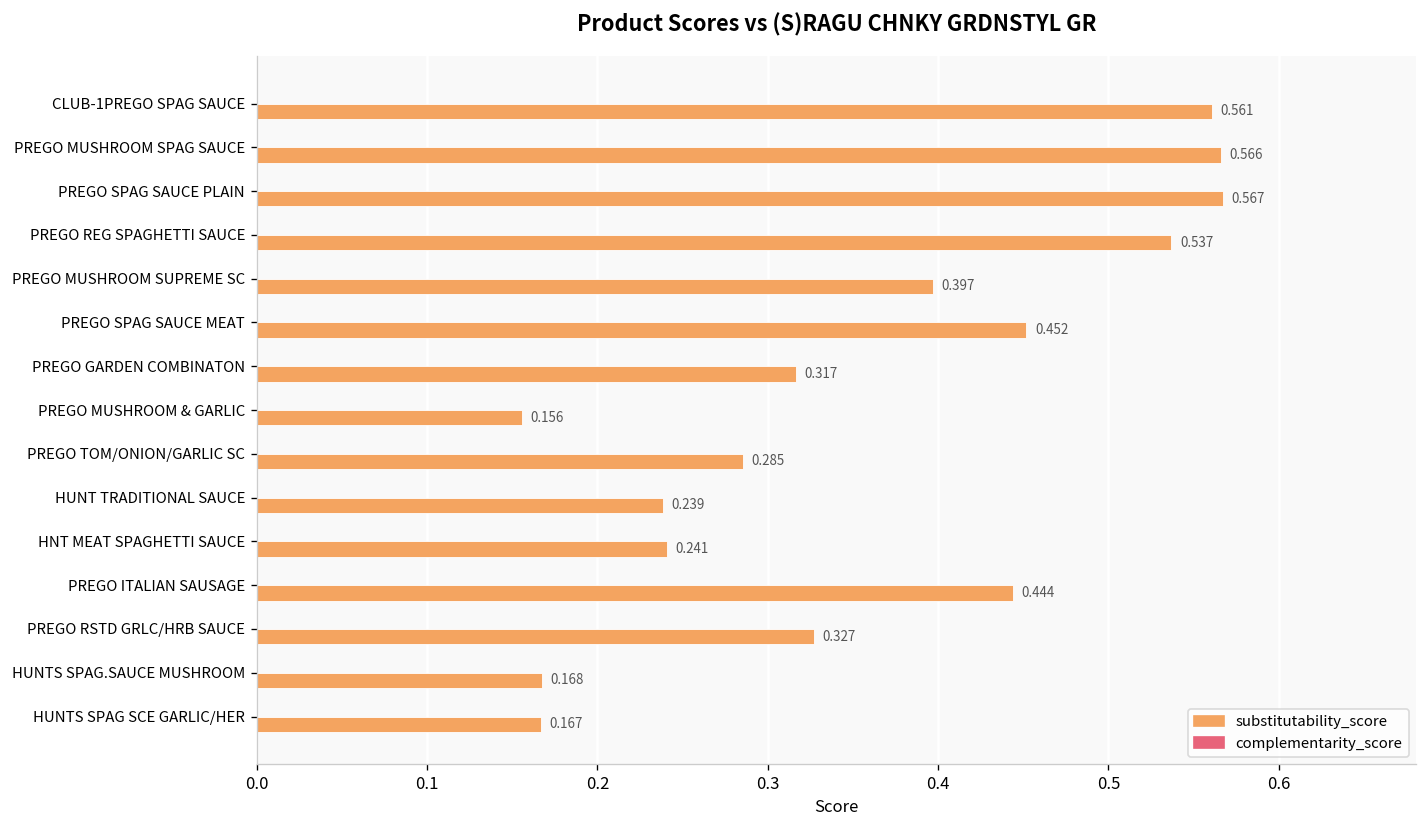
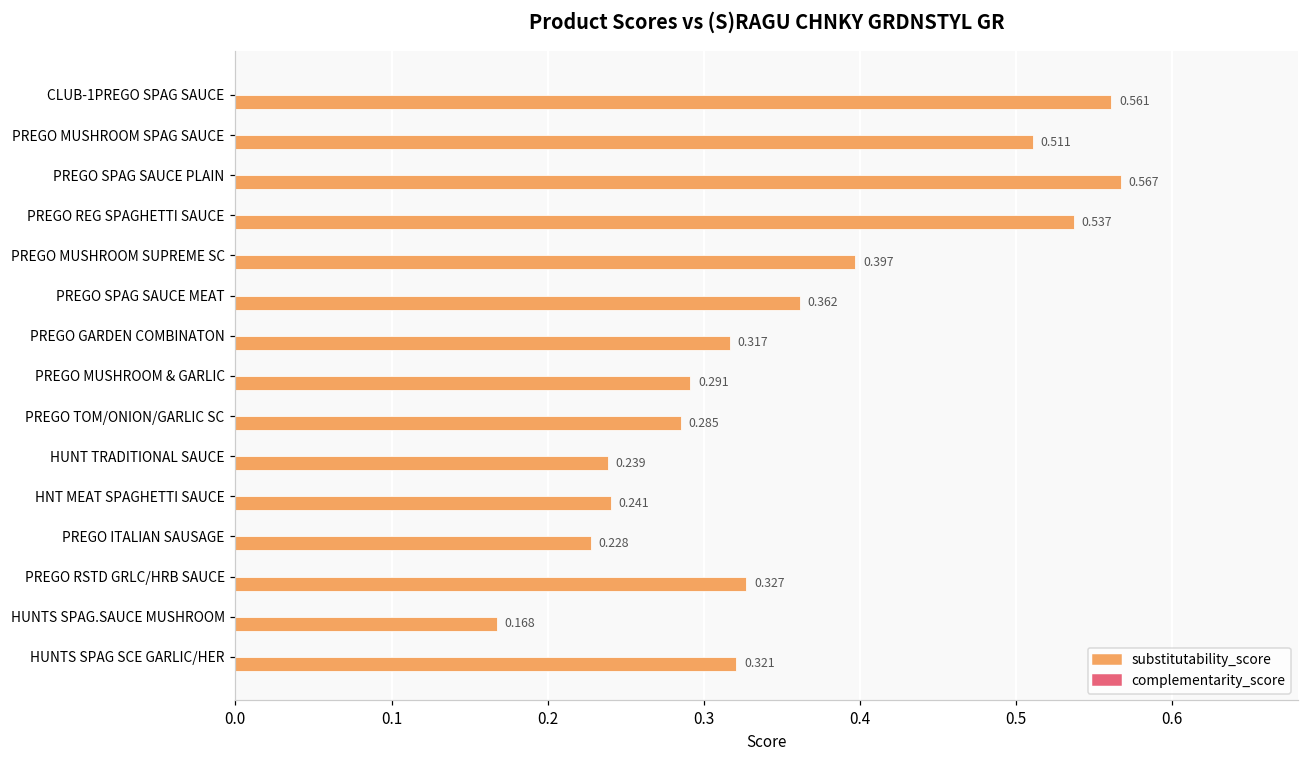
  {
    "substitutability_score": {
      "CLUB-1PREGO SPAG SAUCE": 0.561,
-     "PREGO MUSHROOM SPAG SAUCE": 0.566,
+     "PREGO MUSHROOM SPAG SAUCE": 0.511,
      "PREGO SPAG SAUCE PLAIN": 0.567,
      "PREGO REG SPAGHETTI SAUCE": 0.537,
      "PREGO MUSHROOM SUPREME SC": 0.397,
-     "PREGO SPAG SAUCE MEAT": 0.452,
+     "PREGO SPAG SAUCE MEAT": 0.362,
      "PREGO GARDEN COMBINATON": 0.317,
-     "PREGO MUSHROOM & GARLIC": 0.156,
+     "PREGO MUSHROOM & GARLIC": 0.291,
      "PREGO TOM/ONION/GARLIC SC": 0.285,
      "HUNT TRADITIONAL SAUCE": 0.239,
      "HNT MEAT SPAGHETTI SAUCE": 0.241,
-     "PREGO ITALIAN SAUSAGE": 0.444,
+     "PREGO ITALIAN SAUSAGE": 0.228,
      "PREGO RSTD GRLC/HRB SAUCE": 0.327,
      "HUNTS SPAG.SAUCE MUSHROOM": 0.168,
-     "HUNTS SPAG SCE GARLIC/HER": 0.167
+     "HUNTS SPAG SCE GARLIC/HER": 0.321
    },
    "complementarity_score": {
      "CLUB-1PREGO SPAG SAUCE": 0.000,
      "PREGO MUSHROOM SPAG SAUCE": 0.000,
      "PREGO SPAG SAUCE PLAIN": 0.000,
      "PREGO REG SPAGHETTI SAUCE": 0.000,
      "PREGO MUSHROOM SUPREME SC": 0.000,
      "PREGO SPAG SAUCE MEAT": 0.000,
      "PREGO GARDEN COMBINATON": 0.000,
      "PREGO MUSHROOM & GARLIC": 0.000,
      "PREGO TOM/ONION/GARLIC SC": 0.000,
      "HUNT TRADITIONAL SAUCE": 0.000,
      "HNT MEAT SPAGHETTI SAUCE": 0.000,
      "PREGO ITALIAN SAUSAGE": 0.000,
      "PREGO RSTD GRLC/HRB SAUCE": 0.000,
      "HUNTS SPAG.SAUCE MUSHROOM": 0.000,
      "HUNTS SPAG SCE GARLIC/HER": 0.000
    }
  }
